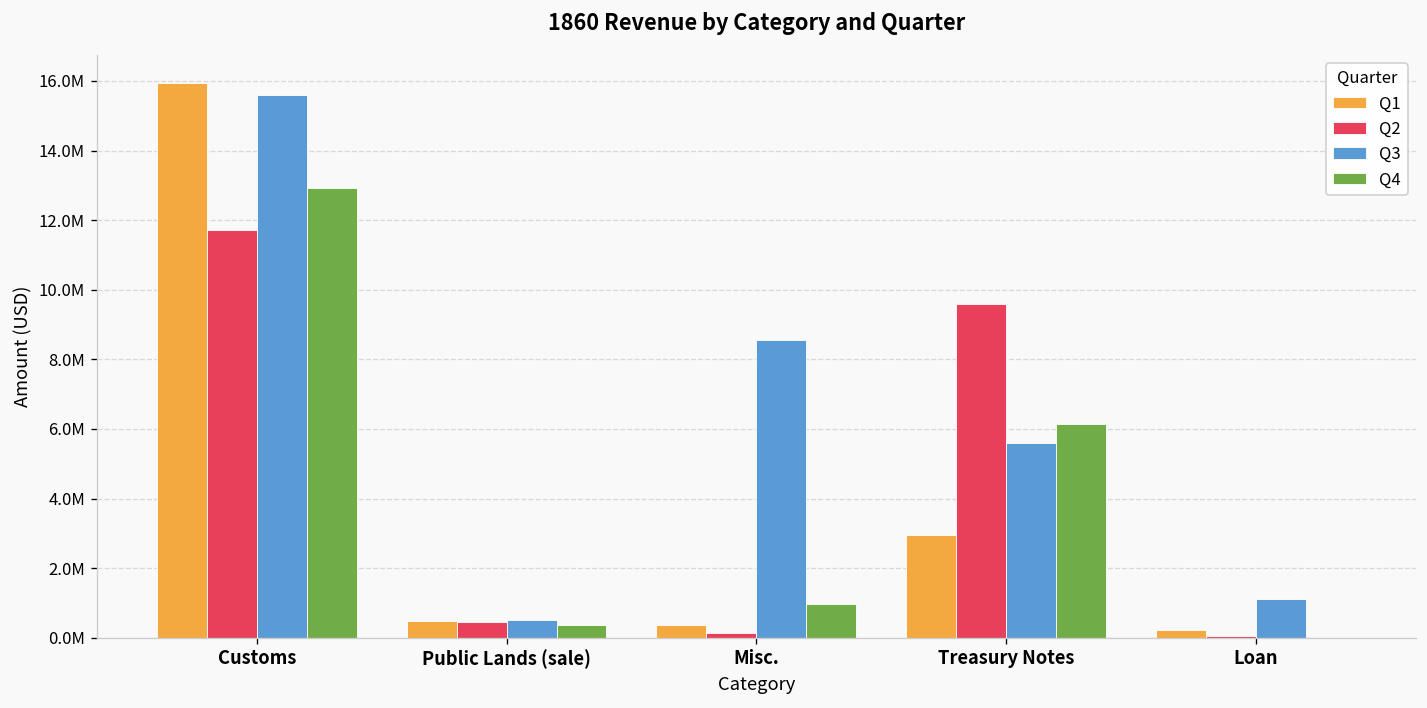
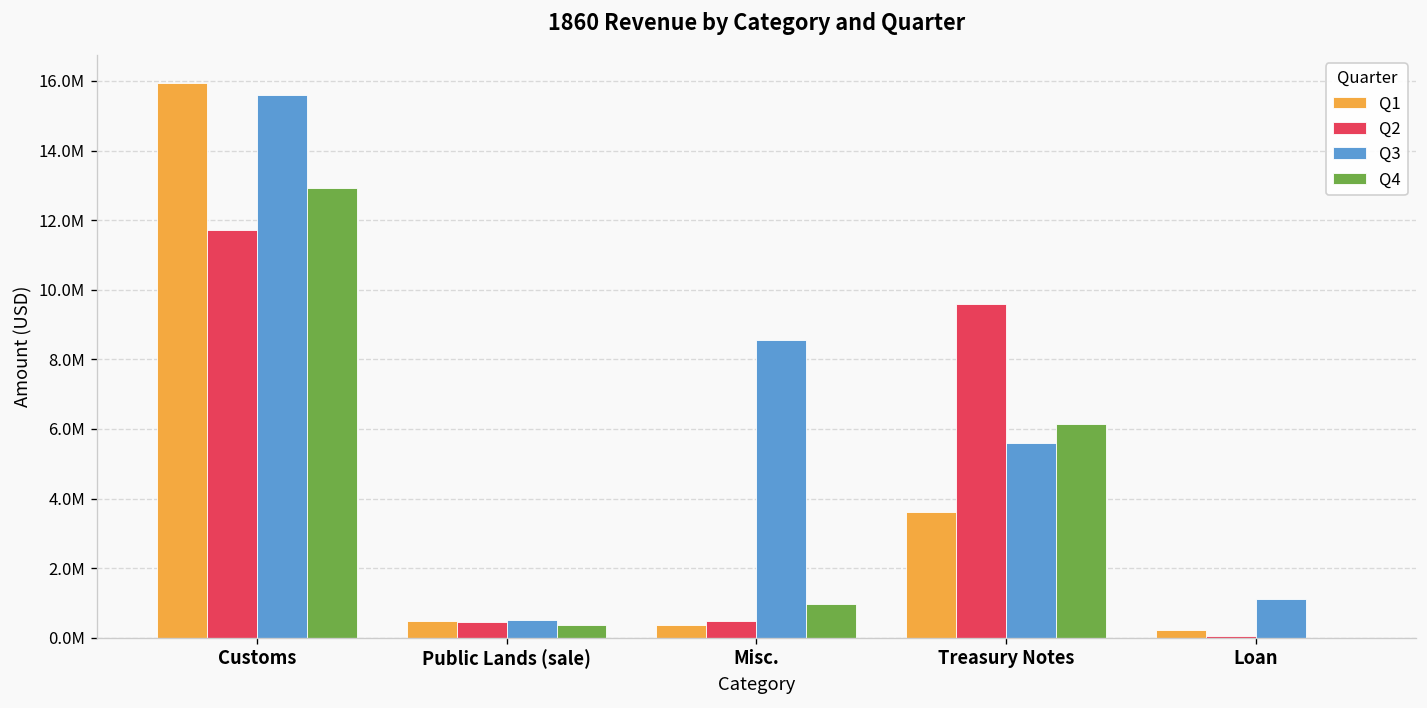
  {
    "Q1": {
      "Customs": 15900000,
      "Public Lands (sale)": 500000,
      "Misc.": 400000,
-     "Treasury Notes": 3000000,
+     "Treasury Notes": 3600000,
      "Loan": 200000
    },
    "Q2": {
      "Customs": 11700000,
      "Public Lands (sale)": 400000,
-     "Misc.": 100000,
+     "Misc.": 500000,
      "Treasury Notes": 9600000
    },
    "Q3": {
      "Customs": 15600000,
      "Public Lands (sale)": 500000,
      "Misc.": 8600000,
      "Treasury Notes": 5600000,
      "Loan": 1100000
    },
    "Q4": {
      "Customs": 12900000,
      "Public Lands (sale)": 400000,
      "Misc.": 1000000,
      "Treasury Notes": 6100000,
      "Loan": 0
    }
  }
